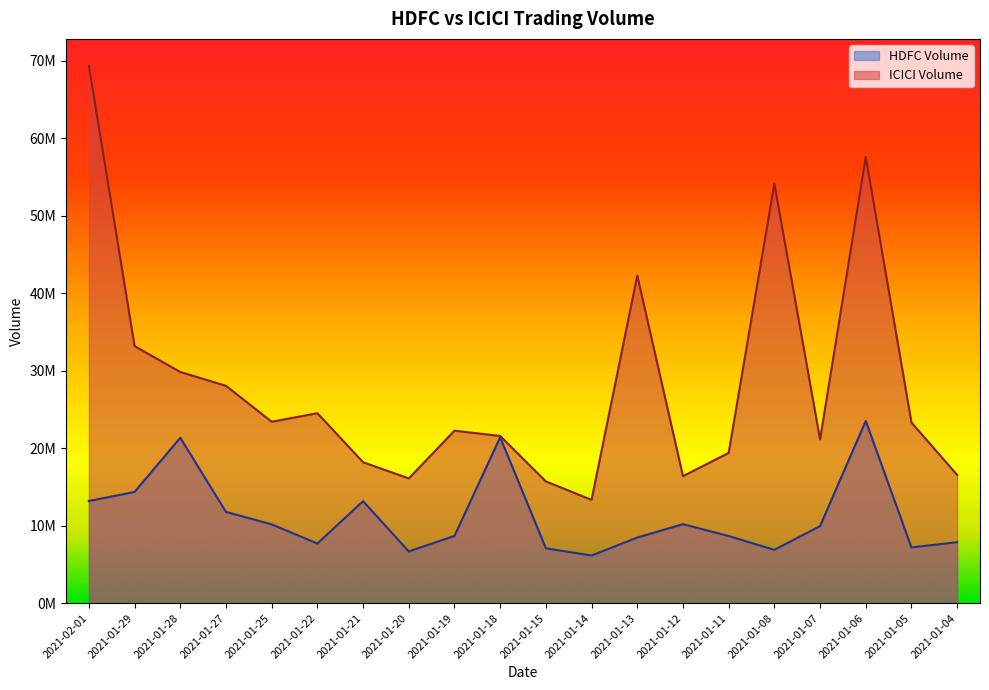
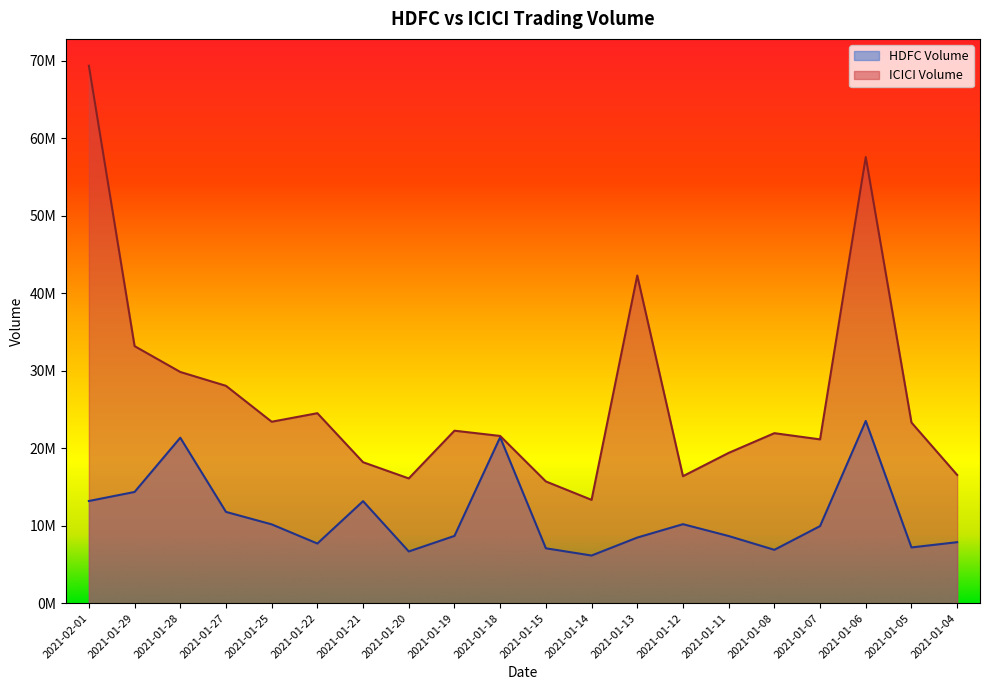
  {
    "HDFC Volume": {
      "2021-02-01": 13000000,
      "2021-01-29": 14000000,
      "2021-01-28": 21000000,
      "2021-01-27": 12000000,
      "2021-01-25": 10000000,
      "2021-01-22": 8000000,
      "2021-01-21": 13000000,
      "2021-01-20": 7000000,
      "2021-01-19": 9000000,
      "2021-01-15": 7000000,
      "2021-01-14": 6000000,
      "2021-01-13": 8000000,
      "2021-01-12": 10000000,
      "2021-01-11": 9000000,
      "2021-01-08": 7000000,
      "2021-01-07": 10000000,
      "2021-01-06": 24000000,
      "2021-01-05": 7000000,
      "2021-01-04": 8000000
    },
    "ICICI Volume": {
      "2021-02-01": 69000000,
      "2021-01-29": 33000000,
      "2021-01-28": 30000000,
      "2021-01-27": 28000000,
      "2021-01-25": 23000000,
      "2021-01-22": 25000000,
      "2021-01-21": 18000000,
      "2021-01-20": 16000000,
      "2021-01-19": 22000000,
      "2021-01-15": 16000000,
      "2021-01-14": 13000000,
      "2021-01-13": 42000000,
      "2021-01-12": 16000000,
      "2021-01-11": 19000000,
-     "2021-01-08": 54000000,
+     "2021-01-08": 22000000,
      "2021-01-07": 21000000,
      "2021-01-06": 58000000,
      "2021-01-05": 23000000,
      "2021-01-04": 17000000
    }
  }
